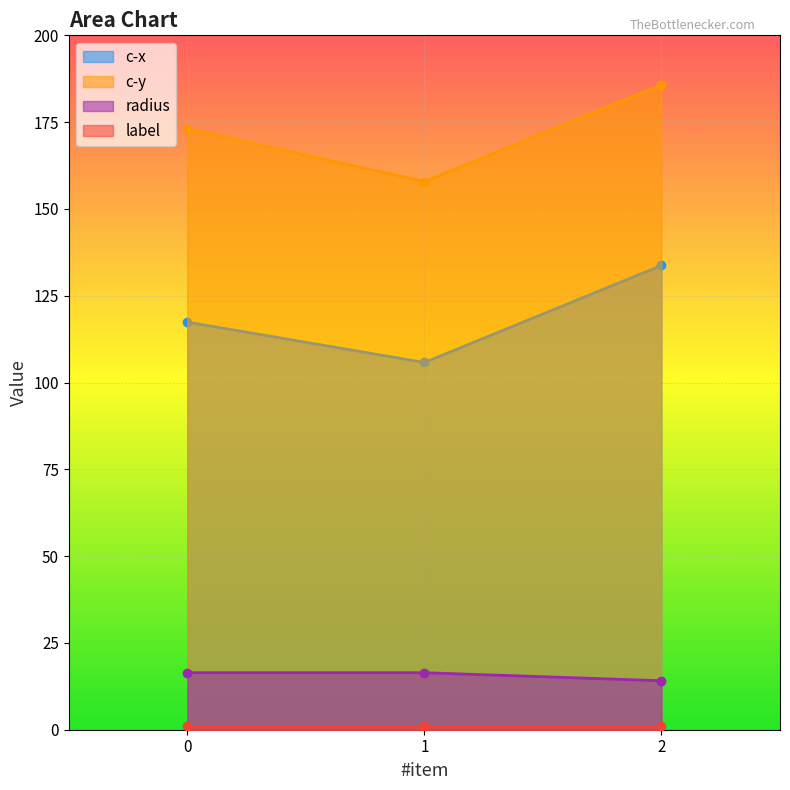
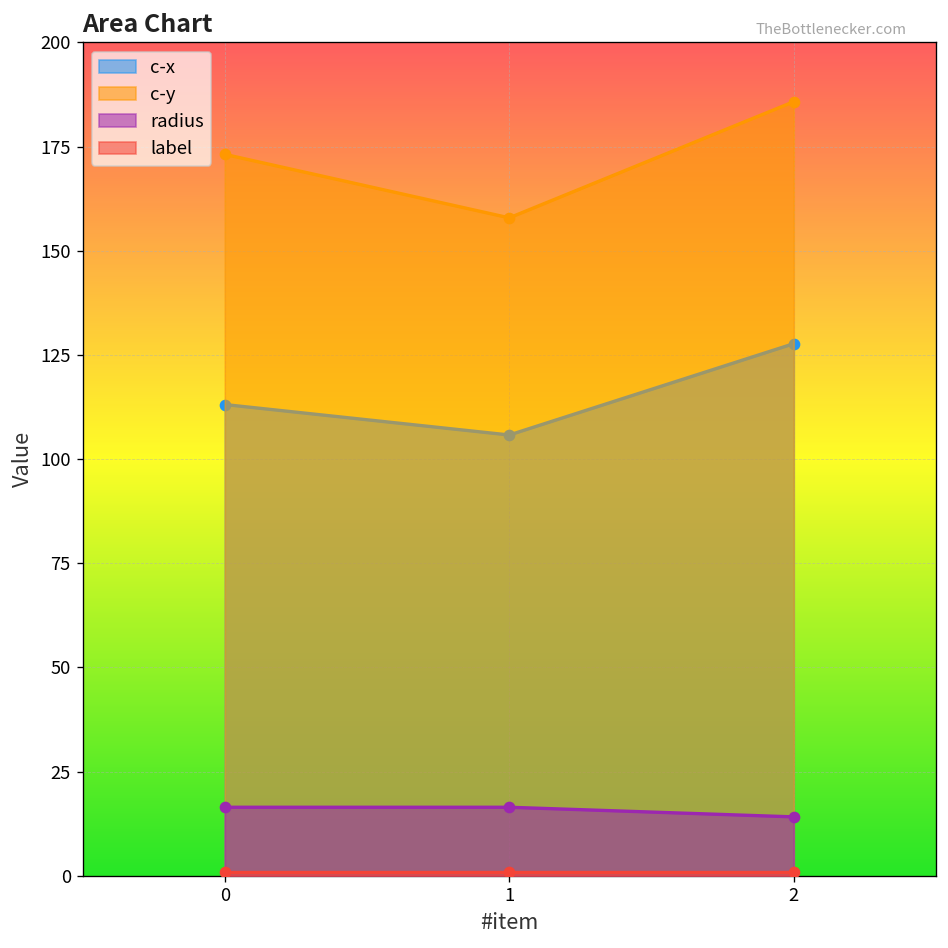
  {
    "c-x": {
-     "0": 117,
+     "0": 113,
      "1": 106,
-     "2": 134
+     "2": 128
    },
    "c-y": {
      "0": 173,
      "1": 158,
      "2": 186
    },
    "radius": {
      "0": 16,
      "1": 16,
      "2": 14
    },
    "label": {
      "0": 1,
      "1": 1,
      "2": 1
    }
  }
